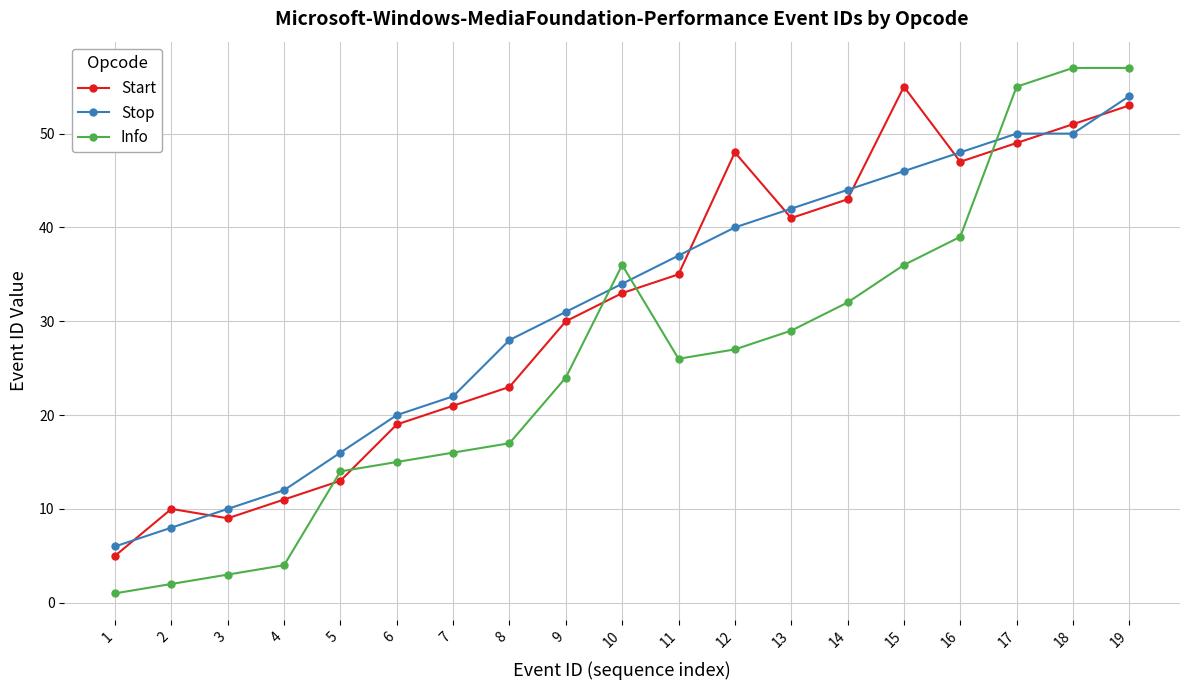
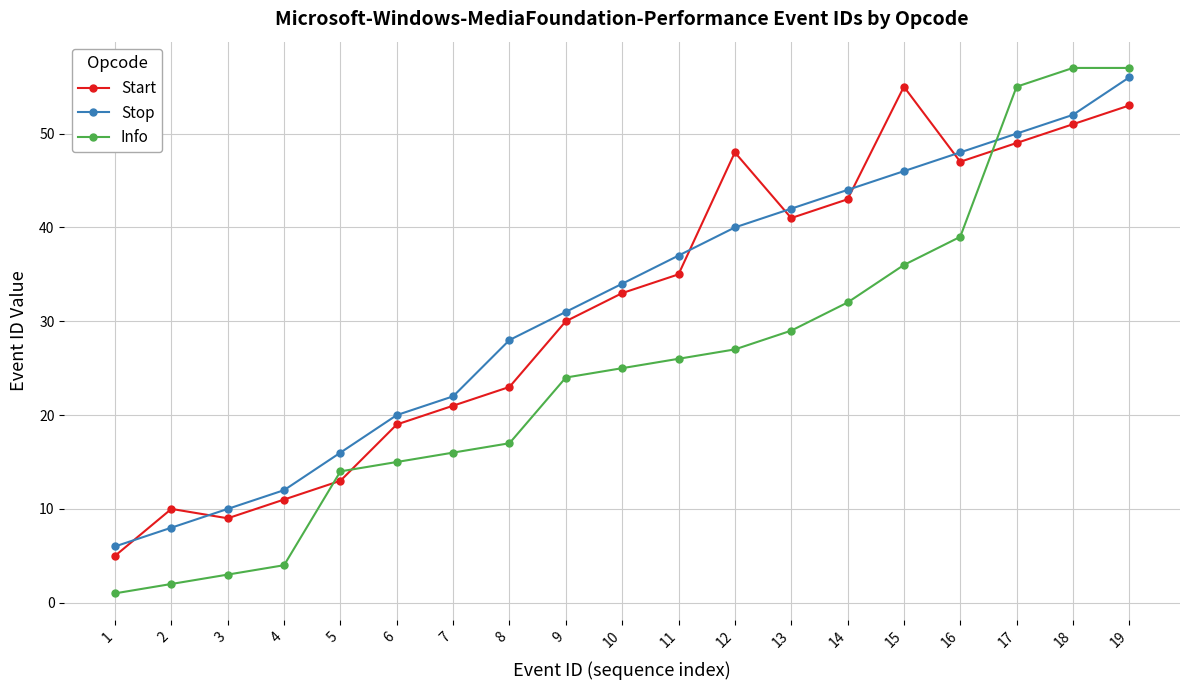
  {
    "Start": {
      "1": 5,
      "2": 10,
      "3": 9,
      "4": 11,
      "5": 13,
      "6": 19,
      "7": 21,
      "8": 23,
      "9": 30,
      "10": 33,
      "11": 35,
      "12": 48,
      "13": 41,
      "14": 43,
      "15": 55,
      "16": 47,
      "17": 49,
      "18": 51,
      "19": 53
    },
    "Stop": {
      "1": 6,
      "2": 8,
      "3": 10,
      "4": 12,
      "5": 16,
      "6": 20,
      "7": 22,
      "8": 28,
      "9": 31,
      "10": 34,
      "11": 37,
      "12": 40,
      "13": 42,
      "14": 44,
      "15": 46,
      "16": 48,
      "17": 50,
-     "18": 50,
-     "19": 54
+     "18": 52,
+     "19": 56
    },
    "Info": {
      "1": 1,
      "2": 2,
      "3": 3,
      "4": 4,
      "5": 14,
      "6": 15,
      "7": 16,
      "8": 17,
      "9": 24,
-     "10": 36,
+     "10": 25,
      "11": 26,
      "12": 27,
      "13": 29,
      "14": 32,
      "15": 36,
      "16": 39,
      "17": 55,
      "18": 57,
      "19": 57
    }
  }
